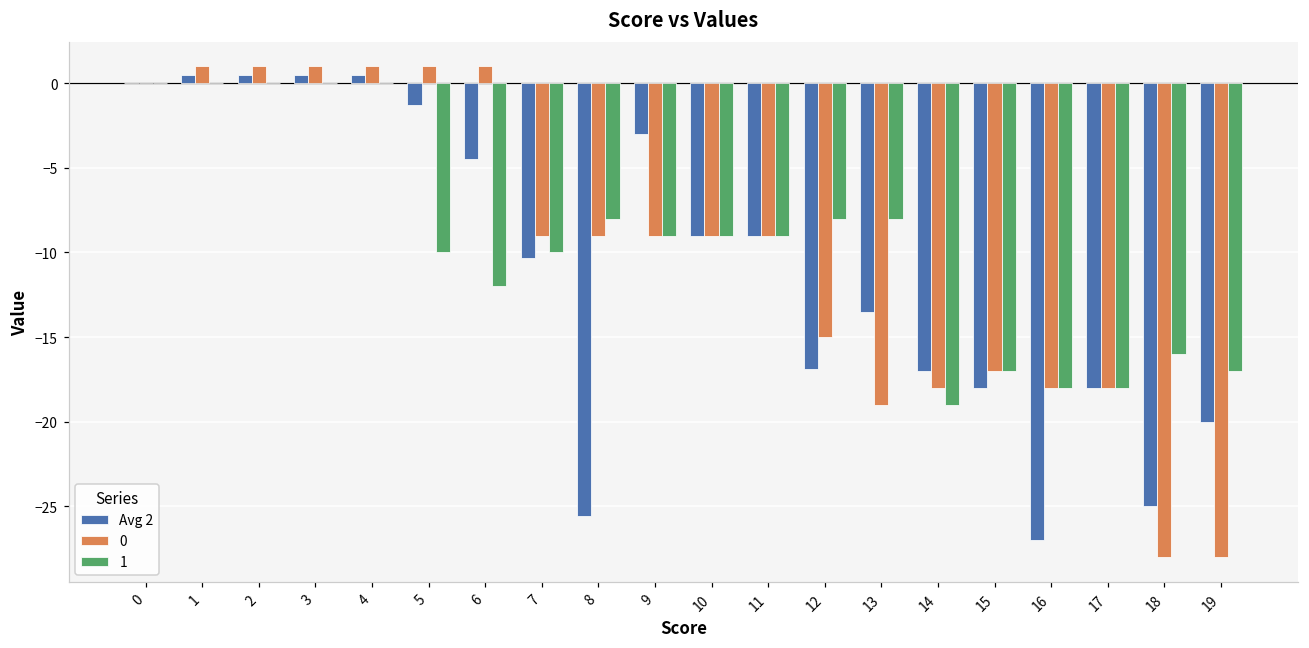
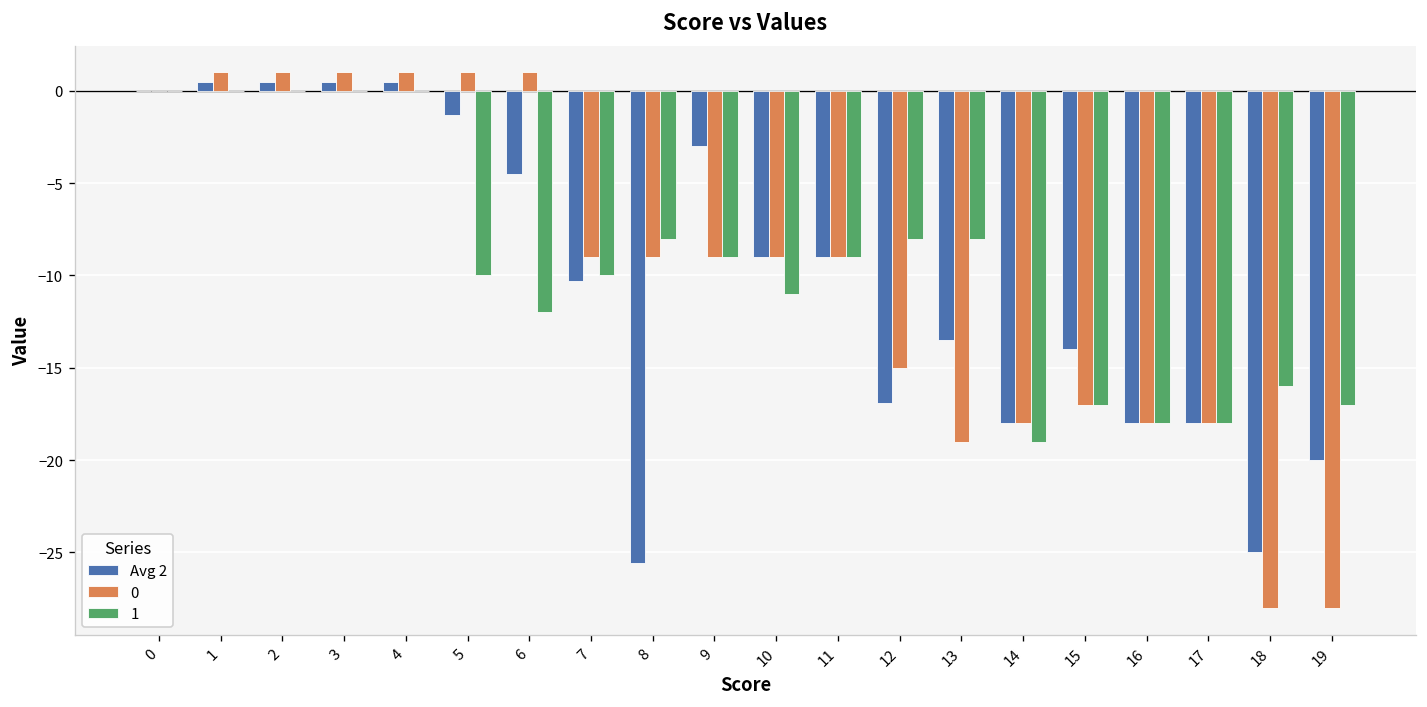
  {
    "Avg 2": {
      "0": 0,
      "1": 0.5,
      "2": 0.5,
      "3": 0.5,
      "4": 0.5,
      "5": -1.3,
      "6": -4.5,
      "7": -10.3,
      "8": -25.6,
      "9": -3,
      "10": -9,
      "11": -9,
      "12": -17,
      "13": -13.5,
-     "14": -17,
-     "15": -18,
-     "16": -27,
+     "14": -18,
+     "15": -14,
+     "16": -18,
      "17": -18,
      "18": -25,
      "19": -20
    },
    "0": {
      "0": 0,
      "1": 1,
      "2": 1,
      "3": 1,
      "4": 1,
      "5": 1,
      "6": 1,
      "7": -9,
      "8": -9,
      "9": -9,
      "10": -9,
      "11": -9,
      "12": -15,
      "13": -19,
      "14": -18,
      "15": -17,
      "16": -18,
      "17": -18,
      "18": -28,
      "19": -28
    },
    "1": {
      "0": 0,
      "1": 0,
      "2": 0,
      "3": 0,
      "4": 0,
      "5": -10,
      "6": -12,
      "7": -10,
      "8": -8,
      "9": -9,
-     "10": -9,
+     "10": -11,
      "11": -9,
      "12": -8,
      "13": -8,
      "14": -19,
      "15": -17,
      "16": -18,
      "17": -18,
      "18": -16,
      "19": -17
    }
  }
